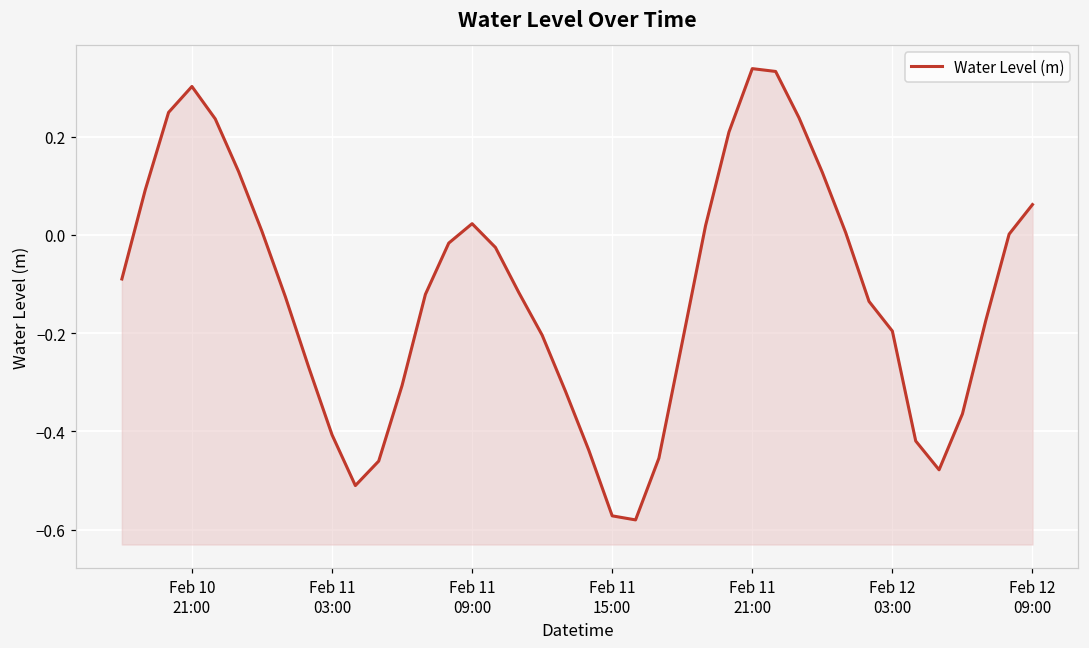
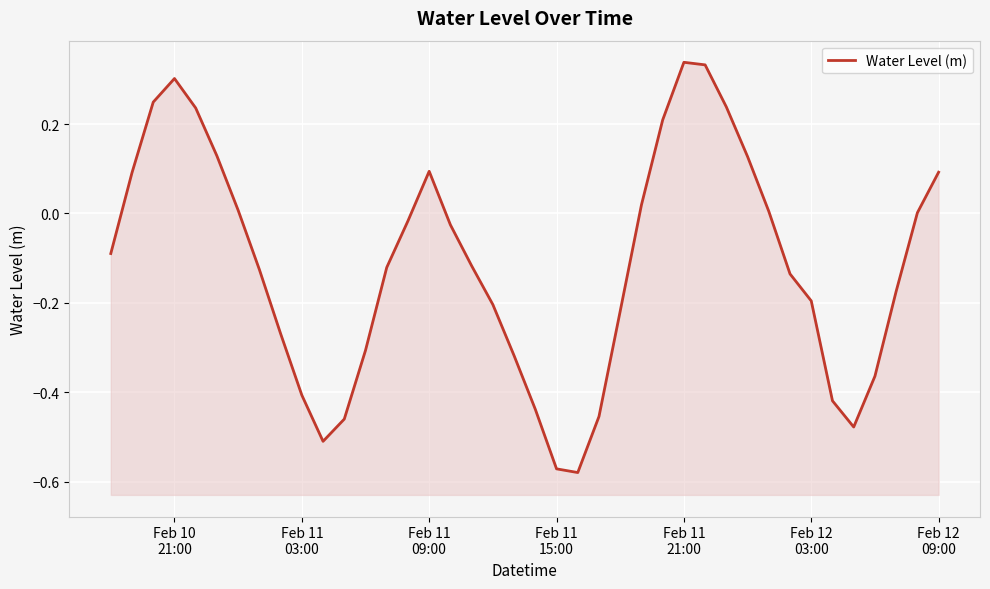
  {
    "Feb 10 21:00": 0.30,
    "Feb 11 03:00": -0.41,
-   "Feb 11 09:00": 0.02,
+   "Feb 11 09:00": 0.09,
    "Feb 11 15:00": -0.57,
    "Feb 11 21:00": 0.34,
    "Feb 12 03:00": -0.20,
-   "Feb 12 09:00": 0.06
+   "Feb 12 09:00": 0.09
  }
